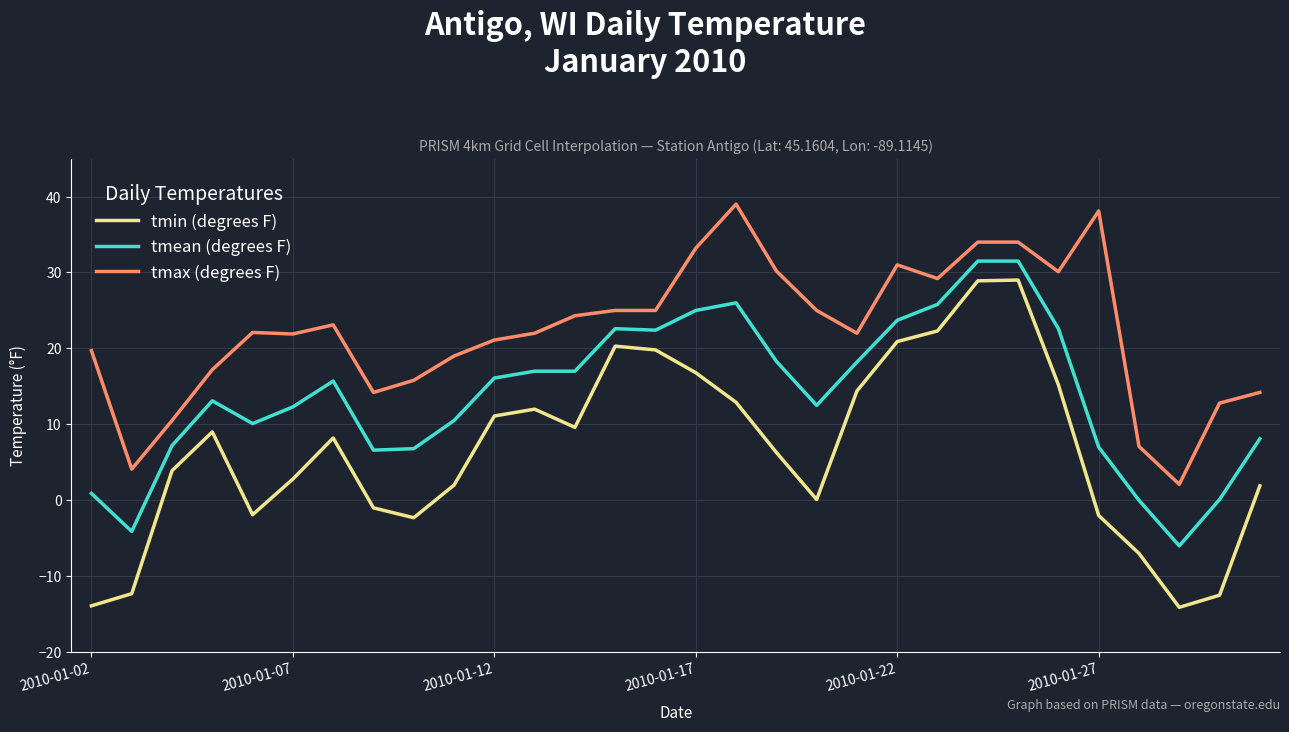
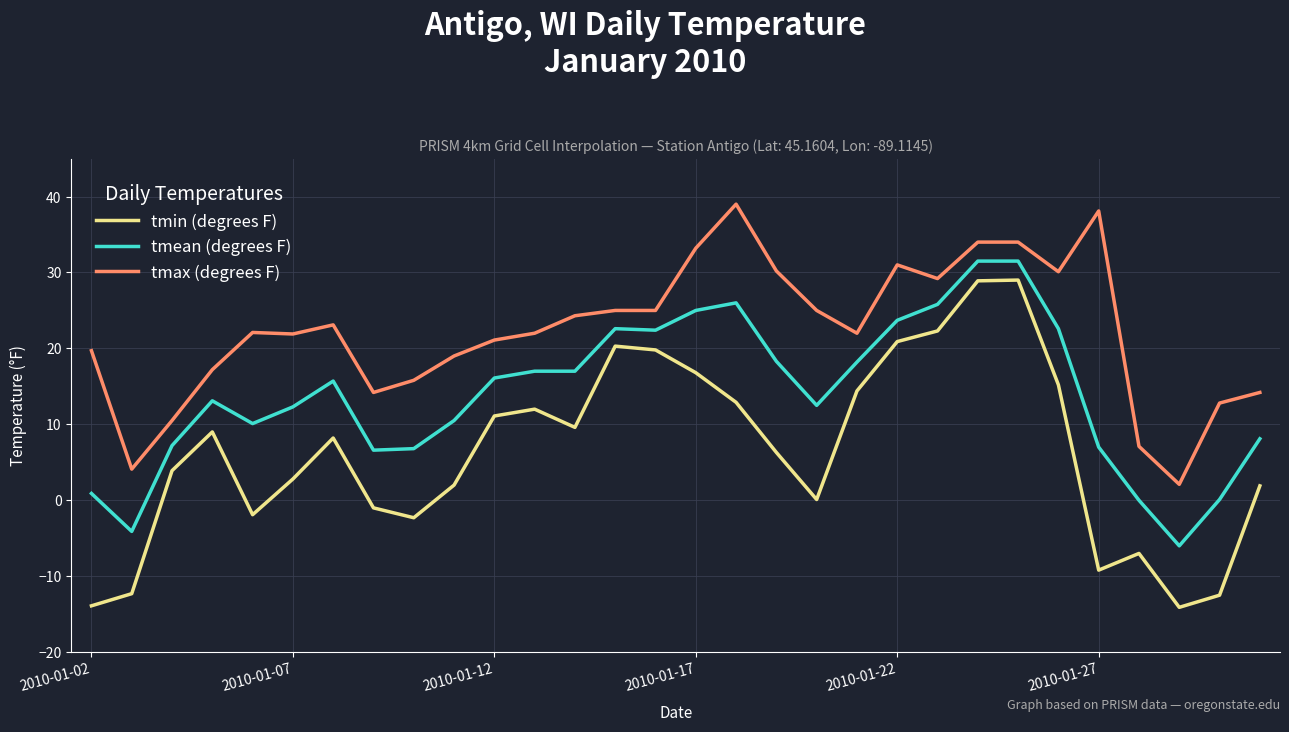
  {
    "tmin (degrees F)": {
      "2010-01-02": -14,
      "2010-01-07": 3,
      "2010-01-12": 11,
      "2010-01-17": 17,
      "2010-01-22": 21,
-     "2010-01-27": -2
+     "2010-01-27": -9
    },
    "tmean (degrees F)": {
      "2010-01-02": 1,
      "2010-01-07": 12,
      "2010-01-12": 16,
      "2010-01-17": 25,
      "2010-01-22": 24,
      "2010-01-27": 7
    },
    "tmax (degrees F)": {
      "2010-01-02": 20,
      "2010-01-07": 22,
      "2010-01-12": 21,
      "2010-01-17": 33,
      "2010-01-22": 31,
      "2010-01-27": 38
    }
  }
